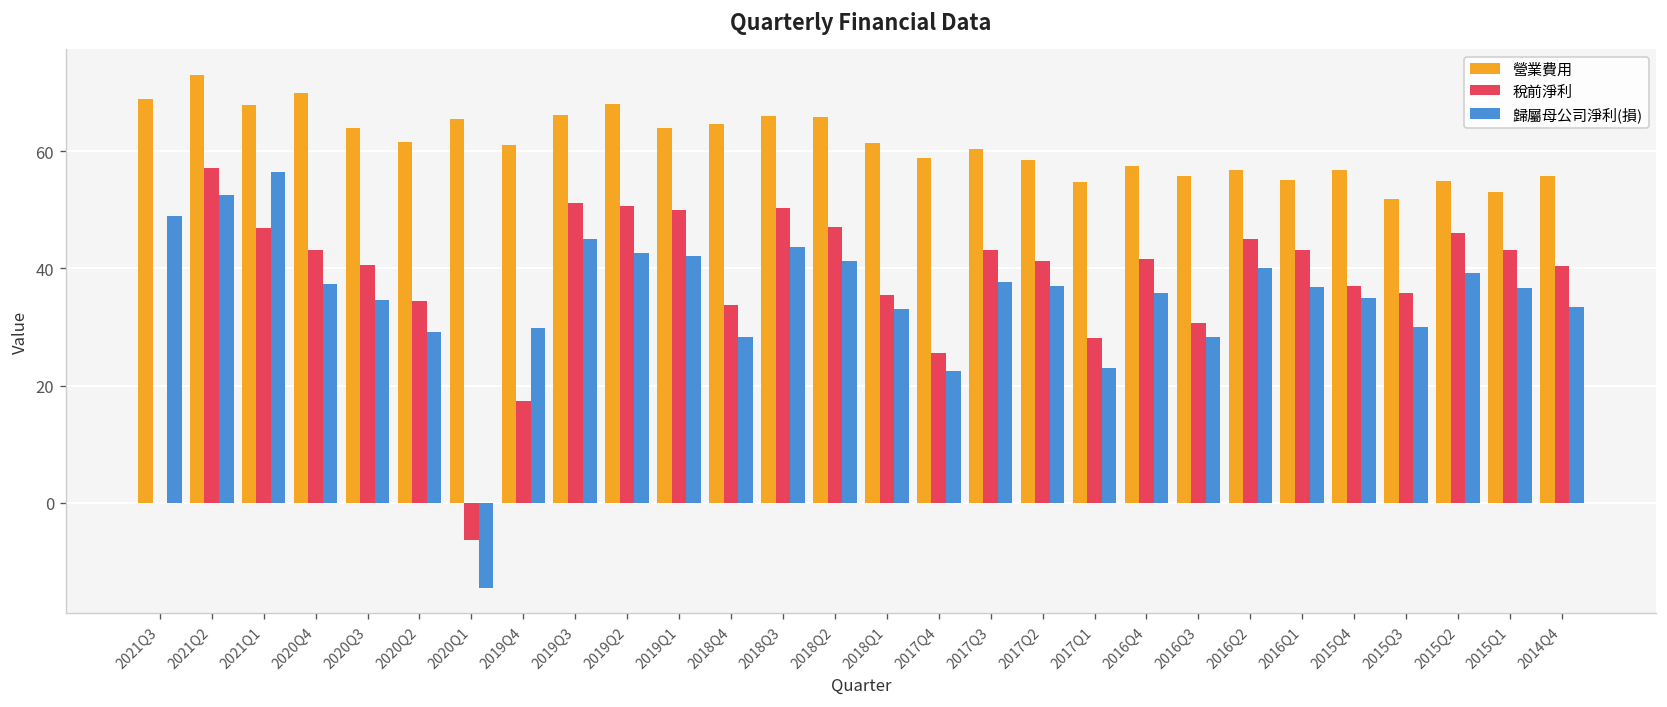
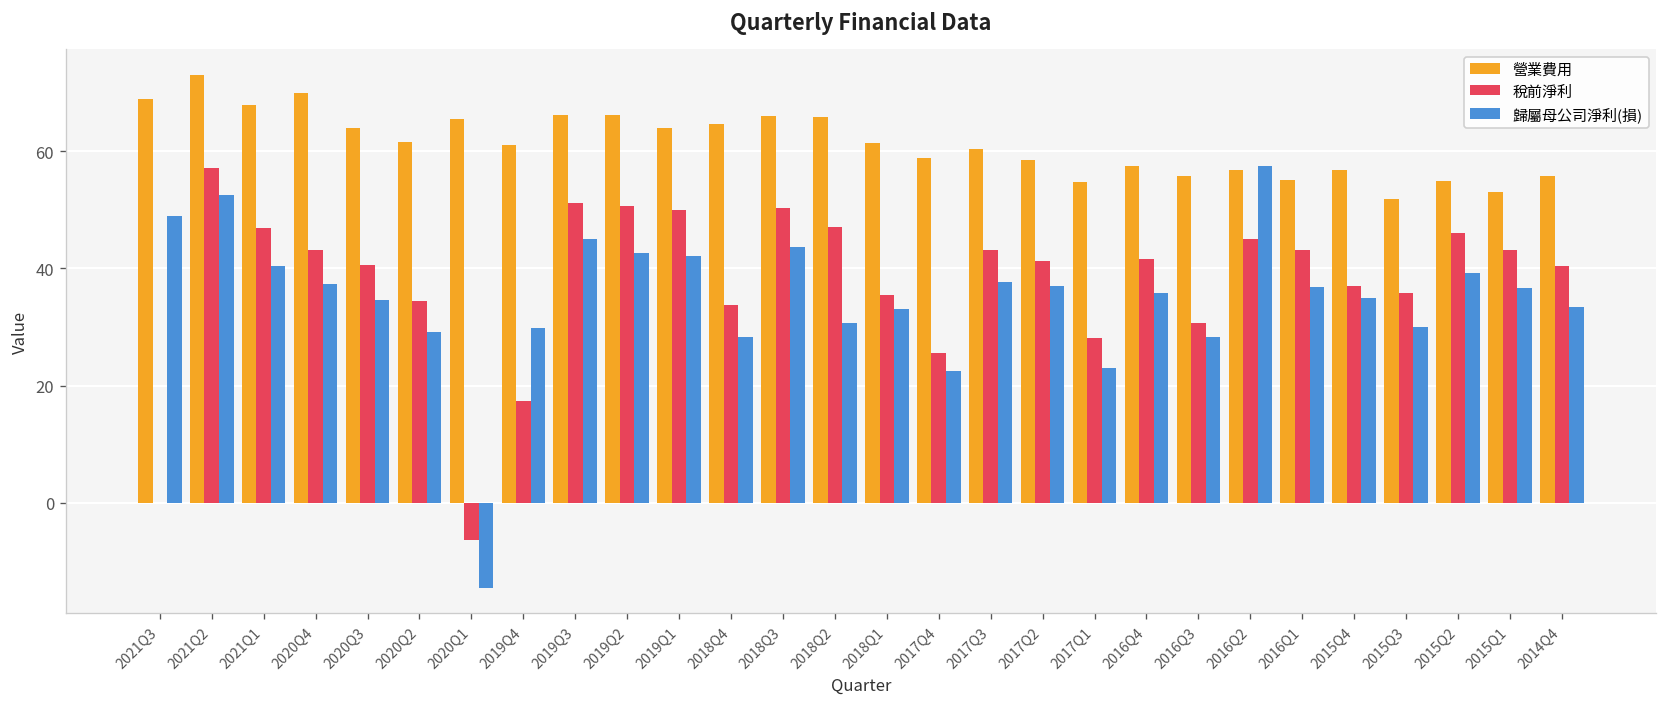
  {
    "營業費用": {
      "2021Q3": 69,
      "2021Q2": 73,
      "2021Q1": 68,
      "2020Q4": 70,
      "2020Q3": 64,
      "2020Q2": 62,
      "2020Q1": 66,
      "2019Q4": 61,
      "2019Q3": 66,
-     "2019Q2": 68,
+     "2019Q2": 66,
      "2019Q1": 64,
      "2018Q4": 65,
      "2018Q3": 66,
      "2018Q2": 66,
      "2018Q1": 61,
      "2017Q4": 59,
      "2017Q3": 60,
      "2017Q2": 58,
      "2017Q1": 55,
      "2016Q4": 58,
      "2016Q3": 56,
      "2016Q2": 57,
      "2016Q1": 55,
      "2015Q4": 57,
      "2015Q3": 52,
      "2015Q2": 55,
      "2015Q1": 53,
      "2014Q4": 56
    },
    "稅前淨利": {
      "2021Q3": 0,
      "2021Q2": 57,
      "2021Q1": 47,
      "2020Q4": 43,
      "2020Q3": 41,
      "2020Q2": 35,
      "2020Q1": -6,
      "2019Q4": 17,
      "2019Q3": 51,
      "2019Q2": 51,
      "2019Q1": 50,
      "2018Q4": 34,
      "2018Q3": 50,
      "2018Q2": 47,
      "2018Q1": 35,
      "2017Q4": 26,
      "2017Q3": 43,
      "2017Q2": 41,
      "2017Q1": 28,
      "2016Q4": 42,
      "2016Q3": 31,
      "2016Q2": 45,
      "2016Q1": 43,
      "2015Q4": 37,
      "2015Q3": 36,
      "2015Q2": 46,
      "2015Q1": 43,
      "2014Q4": 40
    },
    "歸屬母公司淨利(損)": {
      "2021Q3": 49,
      "2021Q2": 52,
-     "2021Q1": 56,
+     "2021Q1": 40,
      "2020Q4": 37,
      "2020Q3": 35,
      "2020Q2": 29,
      "2020Q1": -14,
      "2019Q4": 30,
      "2019Q3": 45,
      "2019Q2": 43,
      "2019Q1": 42,
      "2018Q4": 28,
      "2018Q3": 44,
-     "2018Q2": 41,
+     "2018Q2": 31,
      "2018Q1": 33,
      "2017Q4": 23,
      "2017Q3": 38,
      "2017Q2": 37,
      "2017Q1": 23,
      "2016Q4": 36,
      "2016Q3": 28,
-     "2016Q2": 40,
+     "2016Q2": 58,
      "2016Q1": 37,
      "2015Q4": 35,
      "2015Q3": 30,
      "2015Q2": 39,
      "2015Q1": 37,
      "2014Q4": 33
    }
  }
